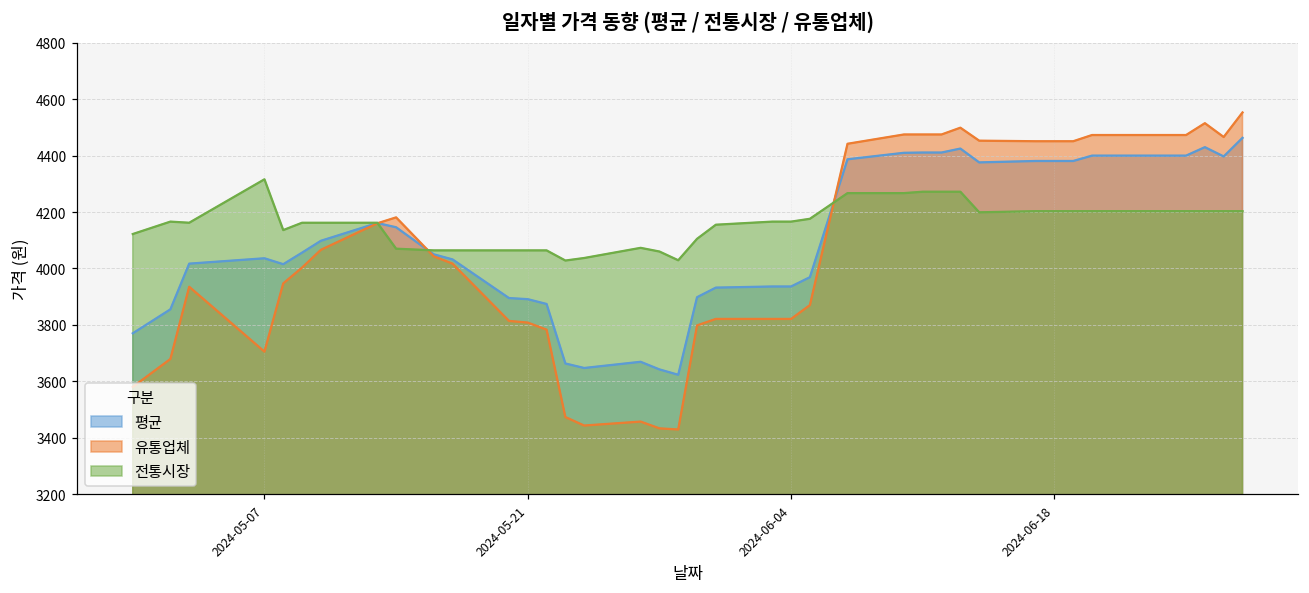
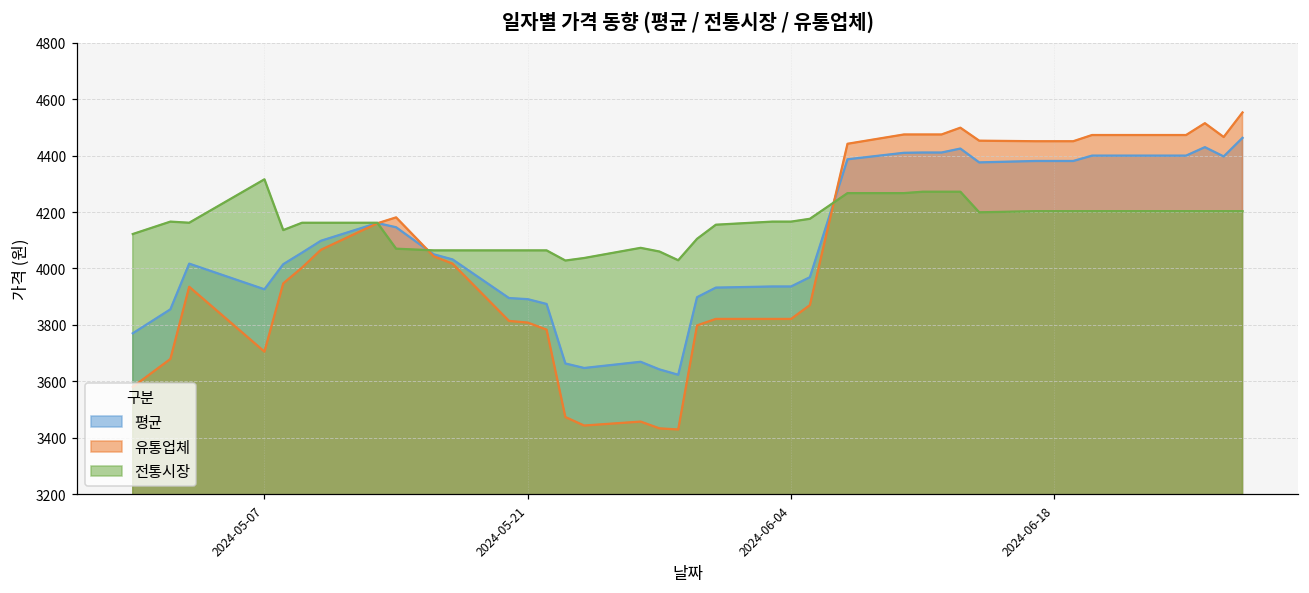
  {
    "평균": {
-     "2024-05-07": 4040,
+     "2024-05-07": 3930,
      "2024-05-21": 3890,
      "2024-06-04": 3940,
      "2024-06-18": 4380
    },
    "유통업체": {
      "2024-05-07": 3710,
      "2024-05-21": 3810,
      "2024-06-04": 3820,
      "2024-06-18": 4450
    },
    "전통시장": {
      "2024-05-07": 4320,
      "2024-05-21": 4060,
      "2024-06-04": 4170,
      "2024-06-18": 4200
    }
  }
